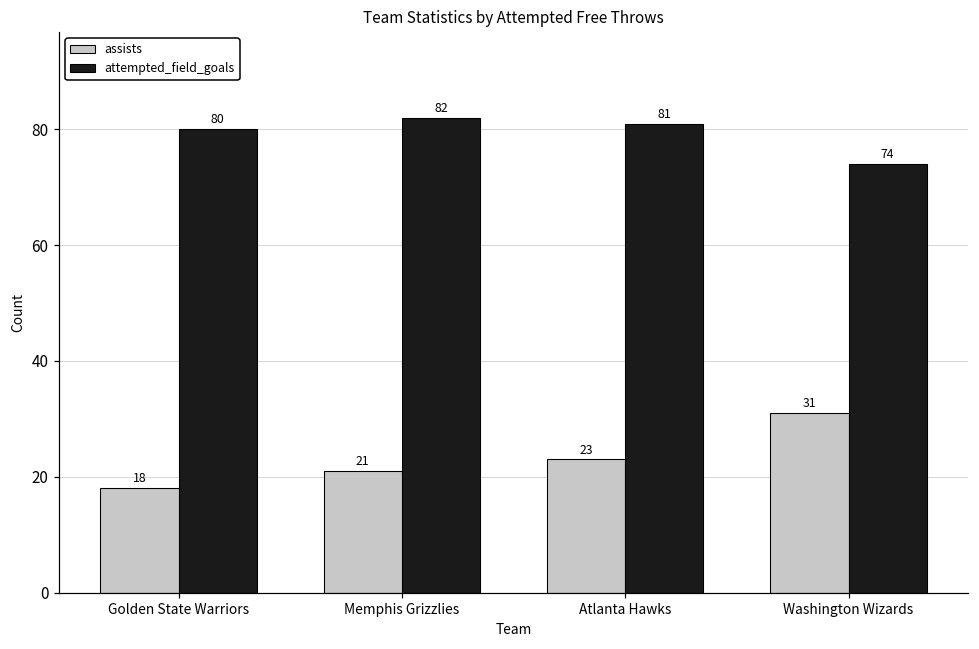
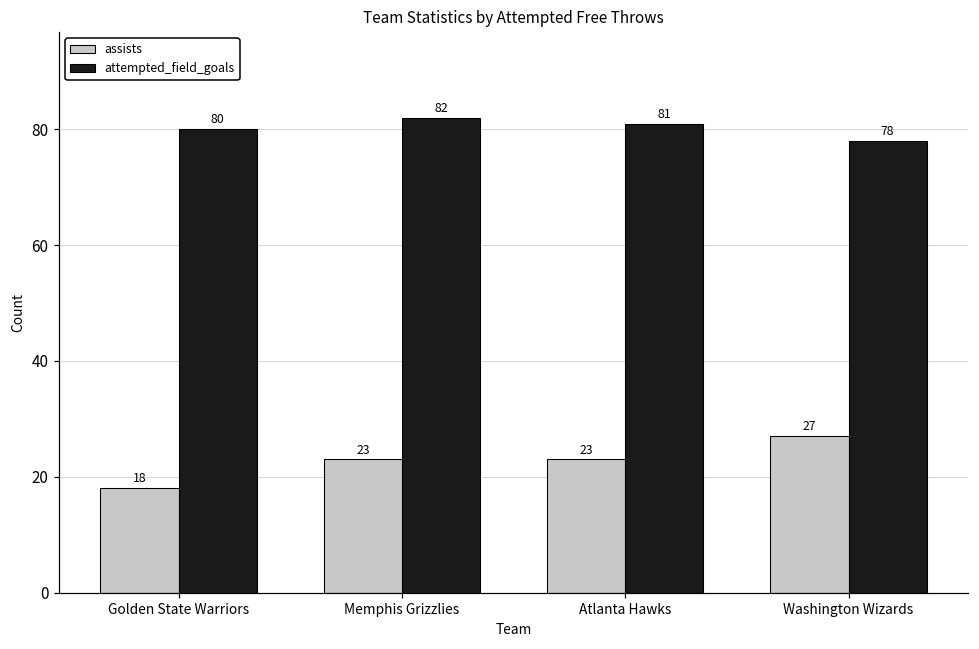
  {
    "assists": {
      "Golden State Warriors": 18,
-     "Memphis Grizzlies": 21,
+     "Memphis Grizzlies": 23,
      "Atlanta Hawks": 23,
-     "Washington Wizards": 31
+     "Washington Wizards": 27
    },
    "attempted_field_goals": {
      "Golden State Warriors": 80,
      "Memphis Grizzlies": 82,
      "Atlanta Hawks": 81,
-     "Washington Wizards": 74
+     "Washington Wizards": 78
    }
  }
